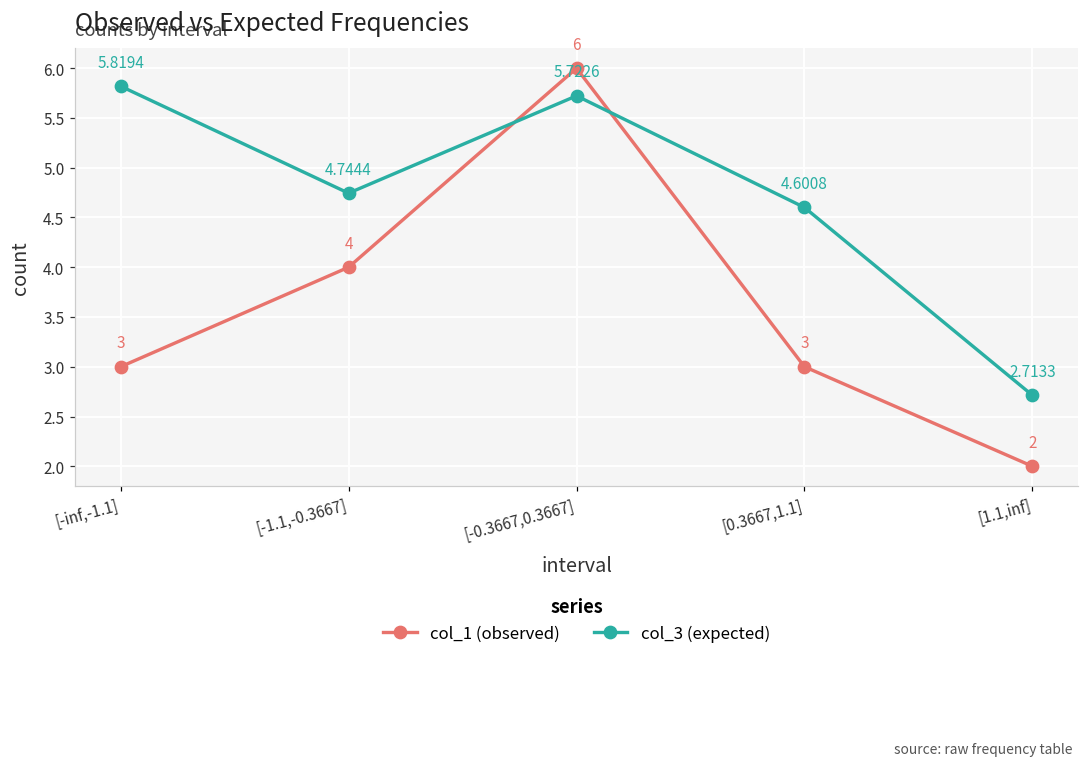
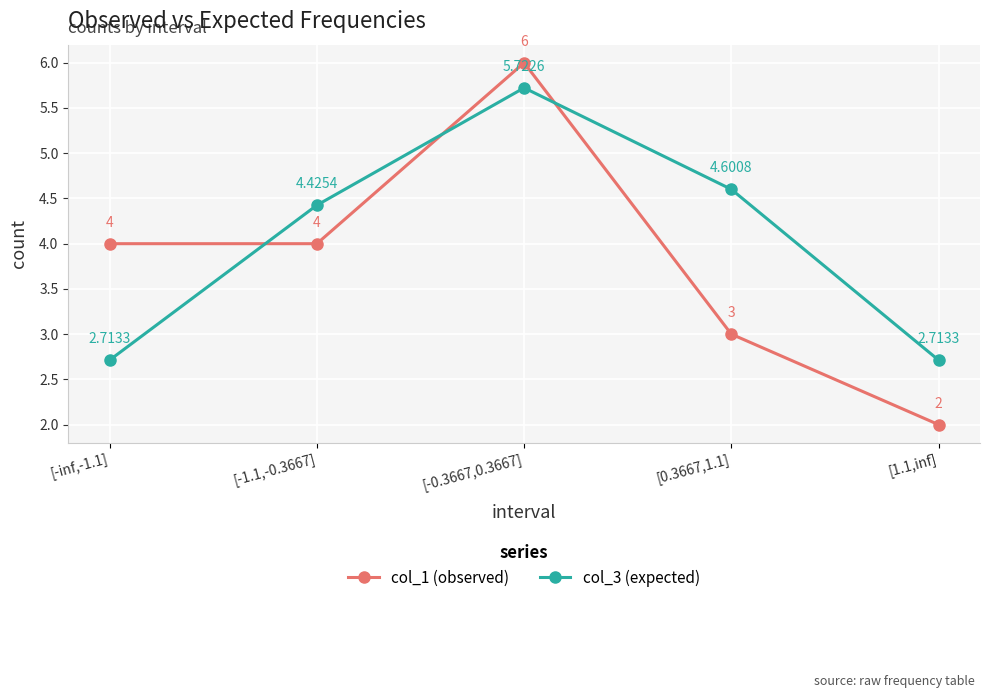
  {
    "col_1 (observed)": {
-     "[-inf,-1.1]": 3,
+     "[-inf,-1.1]": 4,
      "[-1.1,-0.3667]": 4,
      "[-0.3667,0.3667]": 6,
      "[0.3667,1.1]": 3,
      "[1.1,inf]": 2
    },
    "col_3 (expected)": {
-     "[-inf,-1.1]": 5.8194,
-     "[-1.1,-0.3667]": 4.7444,
+     "[-inf,-1.1]": 2.7133,
+     "[-1.1,-0.3667]": 4.4254,
      "[0.3667,1.1]": 4.6008,
      "[1.1,inf]": 2.7133
    }
  }
